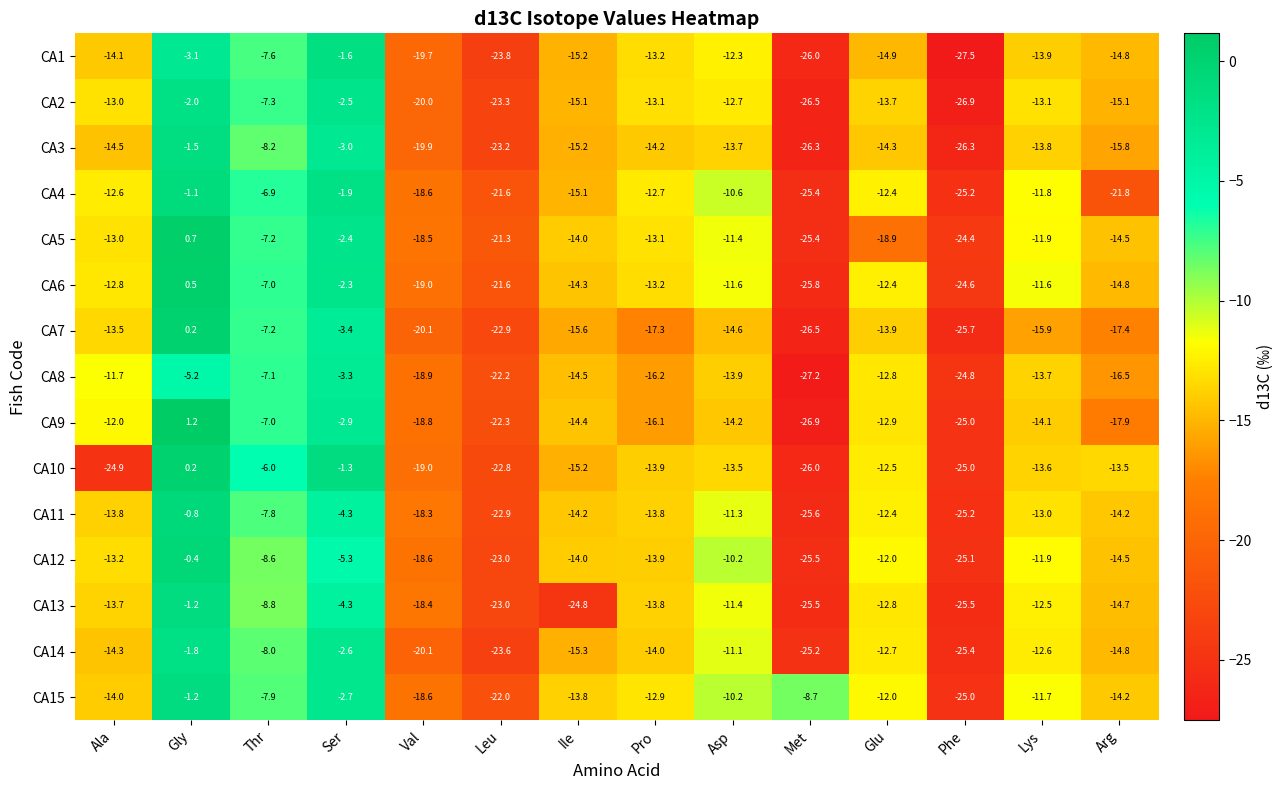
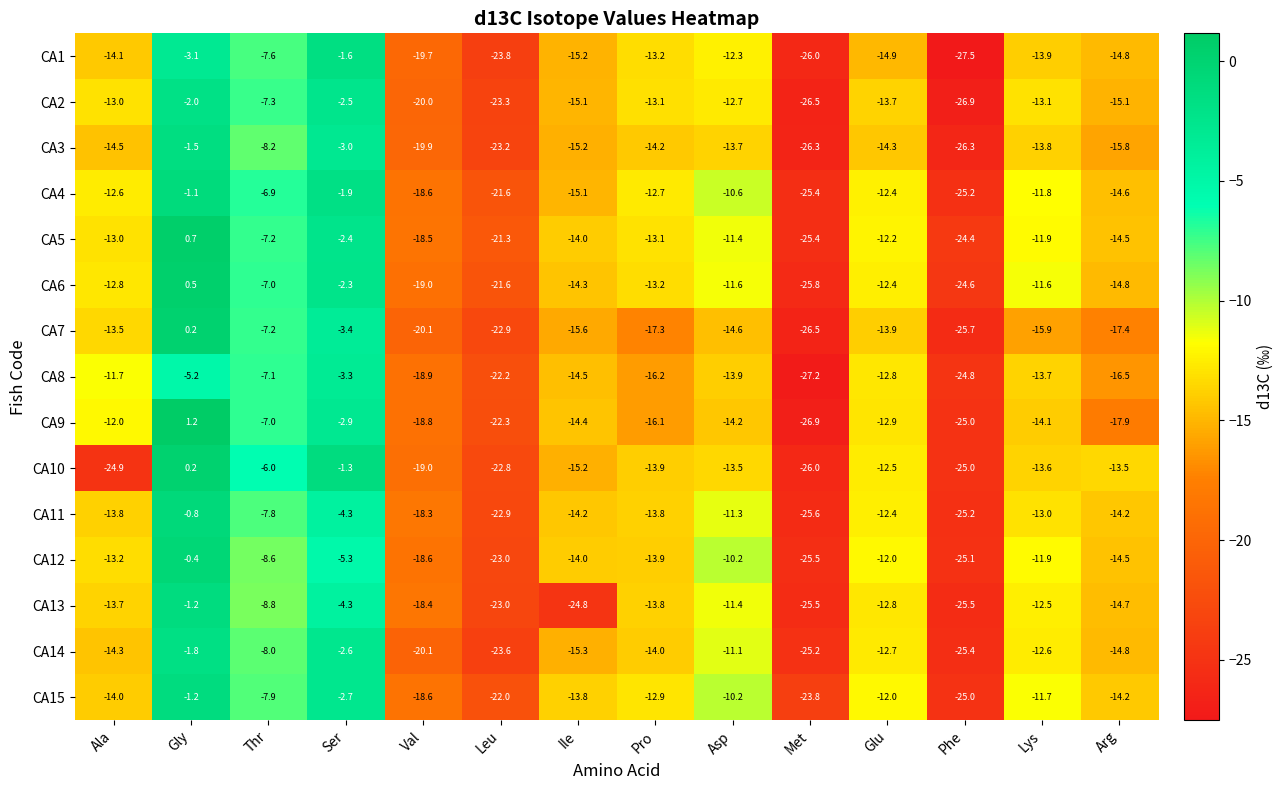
  {
    "CA4": {
      "Ala": -12.6,
      "Gly": -1.1,
      "Thr": -6.9,
      "Ser": -1.9,
      "Val": -18.6,
      "Leu": -21.6,
      "Ile": -15.1,
      "Pro": -12.7,
      "Asp": -10.6,
      "Met": -25.4,
      "Glu": -12.4,
      "Phe": -25.2,
      "Lys": -11.8,
-     "Arg": -21.8
+     "Arg": -14.6
    },
    "CA5": {
      "Ala": -13.0,
      "Gly": 0.7,
      "Thr": -7.2,
      "Ser": -2.4,
      "Val": -18.5,
      "Leu": -21.3,
      "Ile": -14.0,
      "Pro": -13.1,
      "Asp": -11.4,
      "Met": -25.4,
-     "Glu": -18.9,
+     "Glu": -12.2,
      "Phe": -24.4,
      "Lys": -11.9,
      "Arg": -14.5
    },
    "CA15": {
      "Ala": -14.0,
      "Gly": -1.2,
      "Thr": -7.9,
      "Ser": -2.7,
      "Val": -18.6,
      "Leu": -22.0,
      "Ile": -13.8,
      "Pro": -12.9,
      "Asp": -10.2,
-     "Met": -8.7,
+     "Met": -23.8,
      "Glu": -12.0,
      "Phe": -25.0,
      "Lys": -11.7,
      "Arg": -14.2
    }
  }
